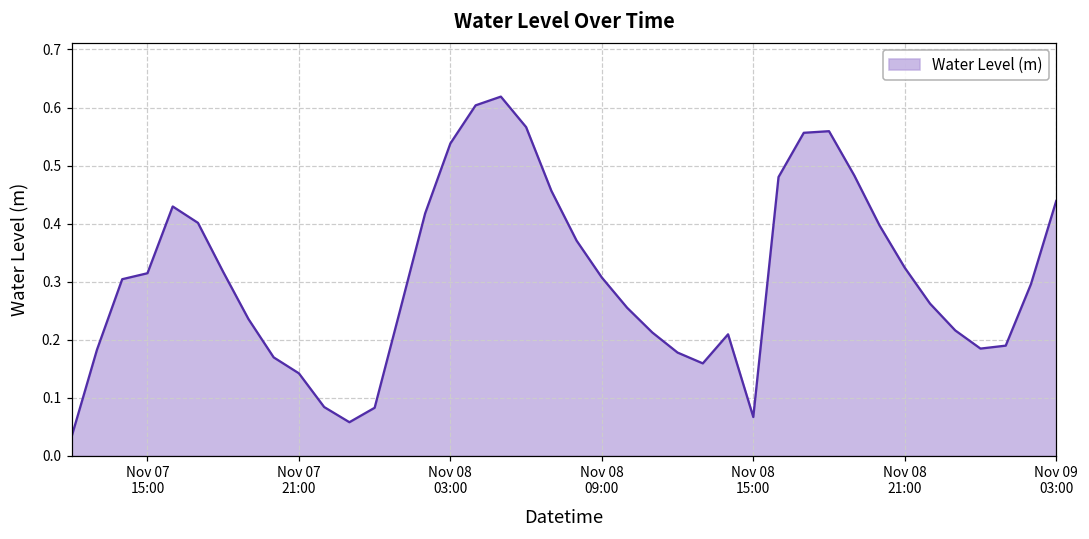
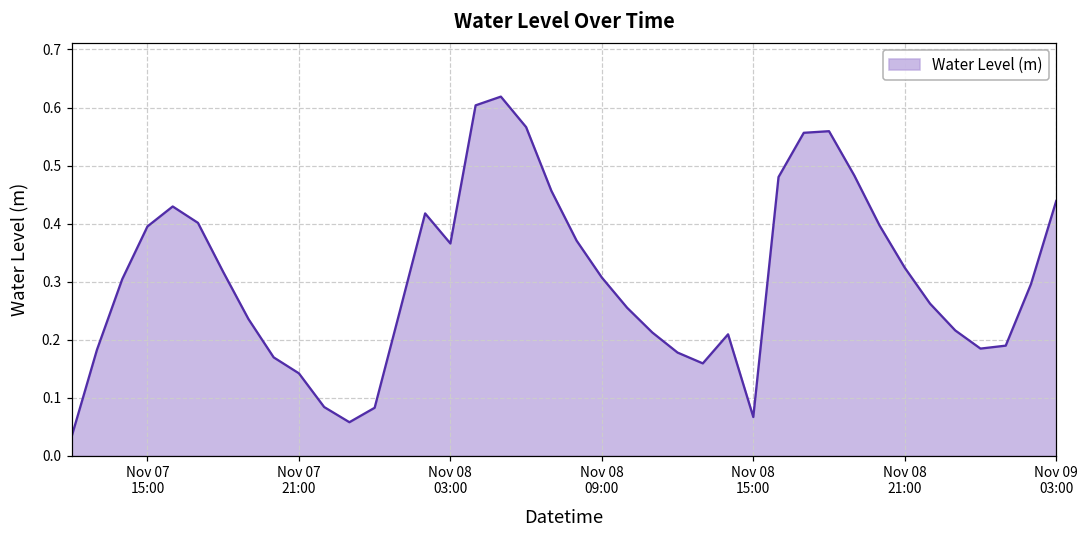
  {
-   "Nov 07 15:00": 0.31,
+   "Nov 07 15:00": 0.40,
    "Nov 07 21:00": 0.14,
-   "Nov 08 03:00": 0.54,
+   "Nov 08 03:00": 0.37,
    "Nov 08 09:00": 0.31,
    "Nov 08 15:00": 0.07,
    "Nov 08 21:00": 0.32,
    "Nov 09 03:00": 0.44
  }
